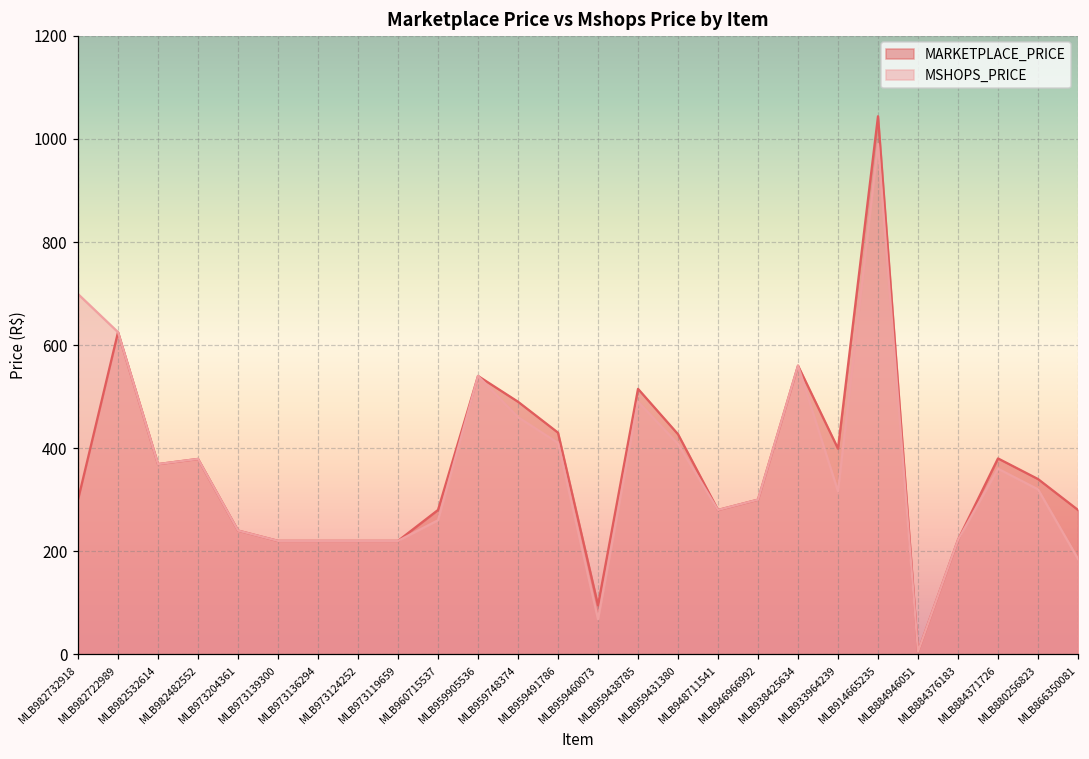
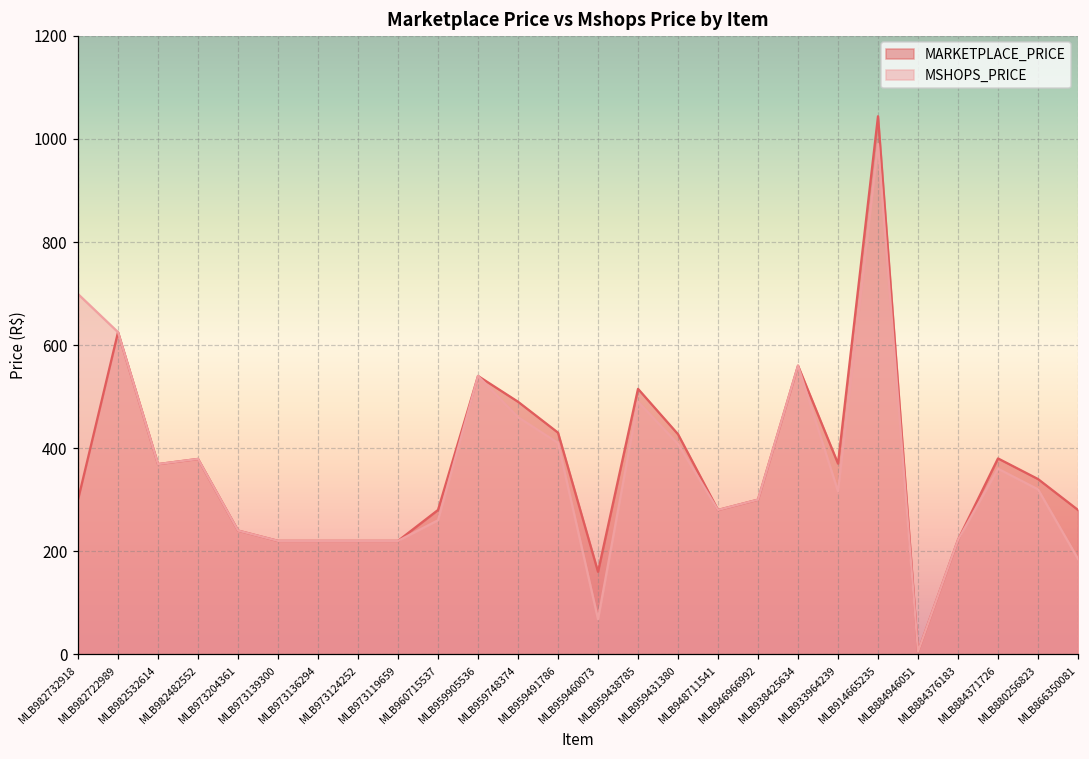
  {
    "MARKETPLACE_PRICE": {
      "MLB982732918": 300,
      "MLB960715537": 280,
      "MLB959748374": 490,
      "MLB959491786": 430,
-     "MLB959460073": 100,
+     "MLB959460073": 160,
      "MLB959438785": 520,
      "MLB959431380": 430,
-     "MLB933964239": 400,
+     "MLB933964239": 370,
      "MLB914665235": 1040,
      "MLB884371726": 380,
      "MLB880256823": 340,
      "MLB866350081": 280
    },
    "MSHOPS_PRICE": {
      "MLB982732918": 700,
      "MLB960715537": 260,
      "MLB959748374": 460,
      "MLB959491786": 410,
      "MLB959460073": 70,
      "MLB959438785": 490,
      "MLB959431380": 410,
      "MLB933964239": 320,
      "MLB914665235": 990,
      "MLB884371726": 360,
      "MLB880256823": 320,
      "MLB866350081": 190
    }
  }
